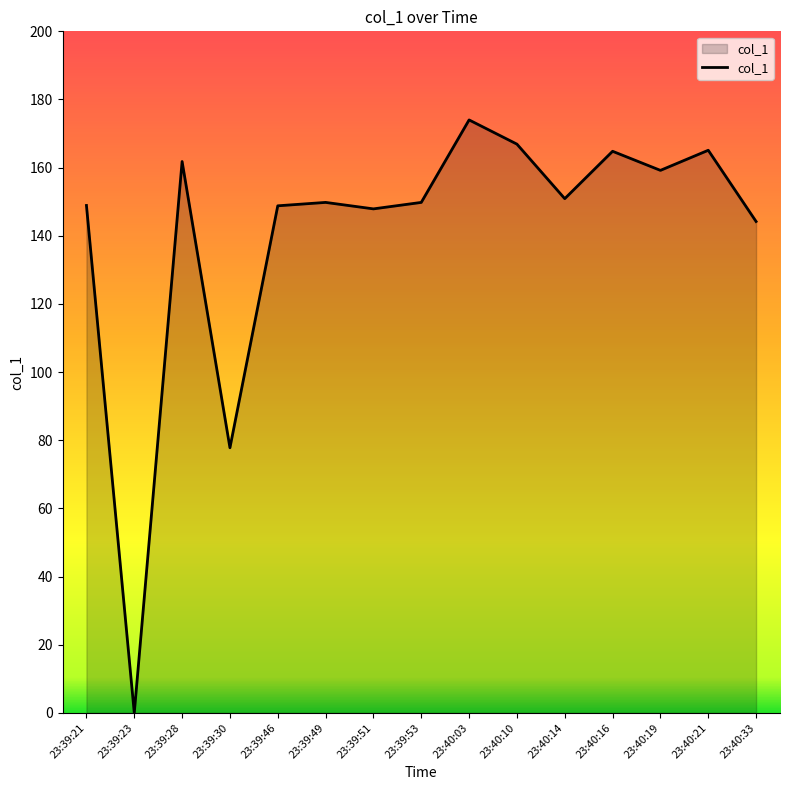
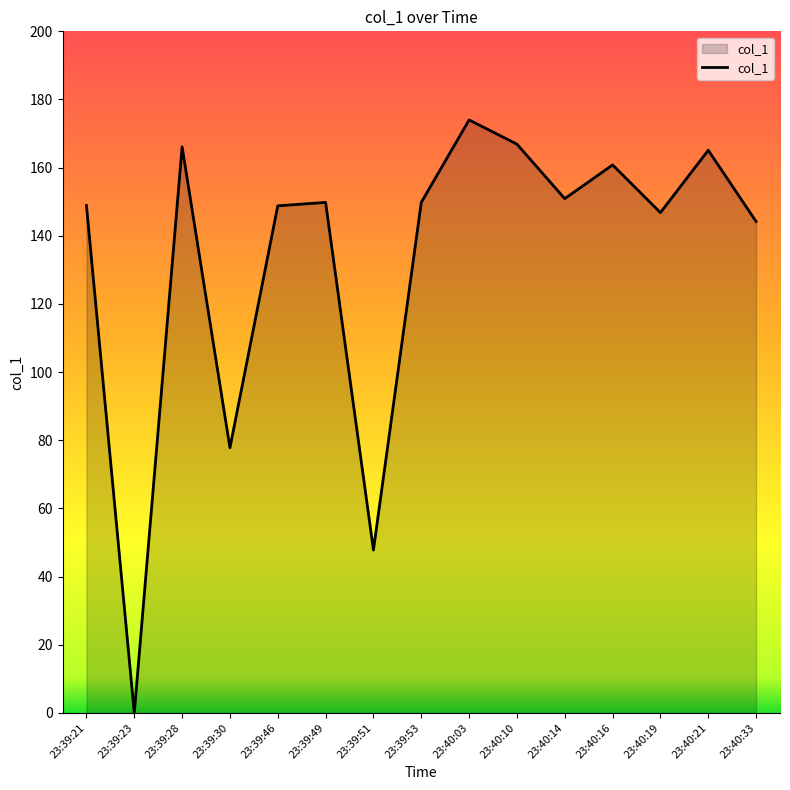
  {
    "23:39:21": 149,
    "23:39:23": 0,
-   "23:39:28": 162,
+   "23:39:28": 166,
    "23:39:30": 78,
    "23:39:46": 149,
    "23:39:49": 150,
-   "23:39:51": 148,
+   "23:39:51": 48,
    "23:39:53": 150,
    "23:40:03": 174,
    "23:40:10": 167,
    "23:40:14": 151,
-   "23:40:16": 165,
-   "23:40:19": 159,
+   "23:40:16": 161,
+   "23:40:19": 147,
    "23:40:21": 165,
    "23:40:33": 144
  }
